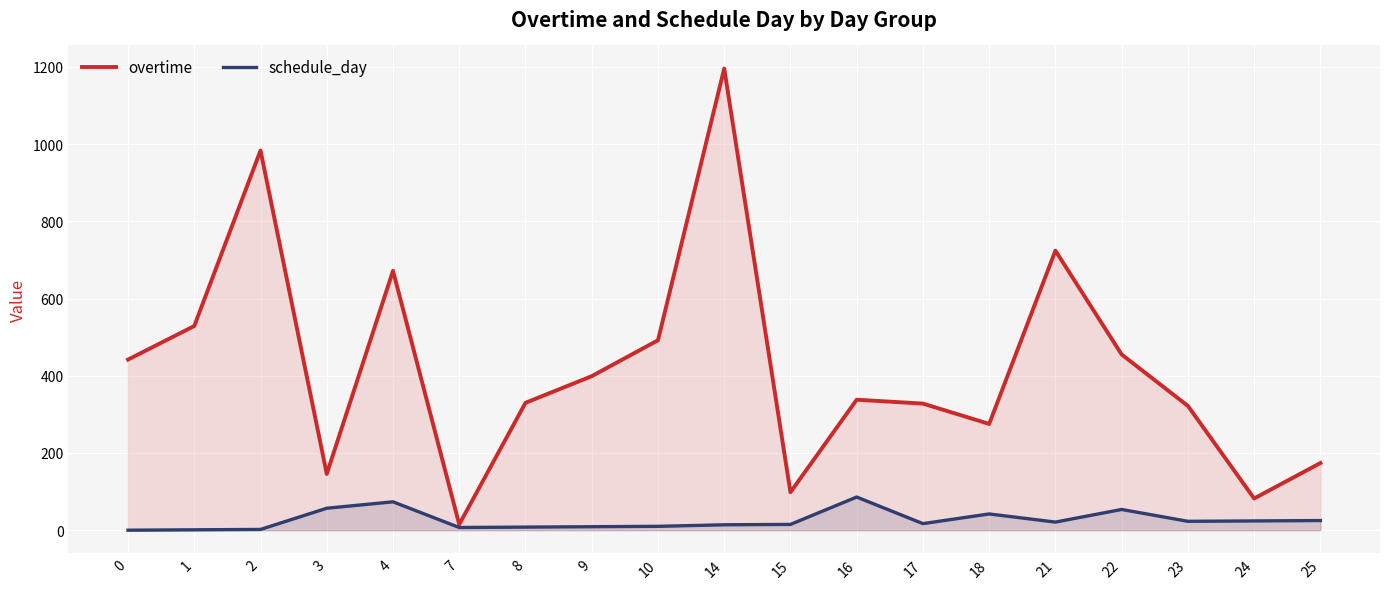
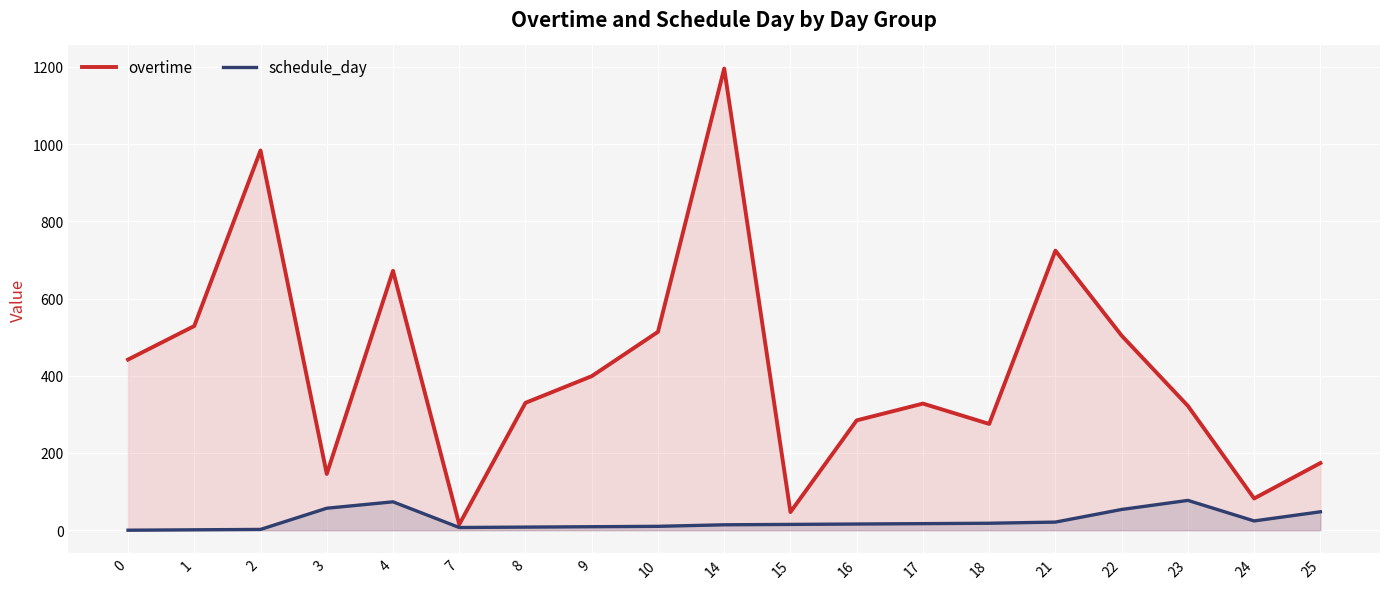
  {
    "overtime": {
      "0": 440,
      "1": 530,
      "2": 980,
      "3": 150,
      "4": 670,
      "7": 20,
      "8": 330,
      "9": 400,
-     "10": 490,
+     "10": 510,
      "14": 1200,
-     "15": 100,
-     "16": 340,
+     "15": 50,
+     "16": 280,
      "17": 330,
      "18": 280,
      "21": 720,
-     "22": 460,
+     "22": 500,
      "23": 320,
      "24": 80,
      "25": 170
    },
    "schedule_day": {
      "0": 0,
      "1": 0,
      "2": 0,
      "3": 60,
      "4": 70,
      "7": 10,
      "8": 10,
      "9": 10,
      "10": 10,
      "14": 10,
      "15": 20,
-     "16": 90,
+     "16": 20,
      "17": 20,
-     "18": 40,
+     "18": 20,
      "21": 20,
      "22": 50,
-     "23": 20,
+     "23": 80,
      "24": 20,
-     "25": 30
+     "25": 50
    }
  }
